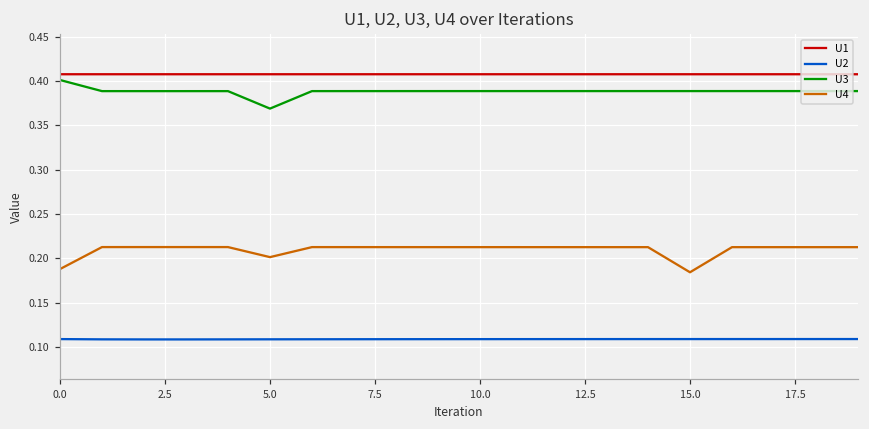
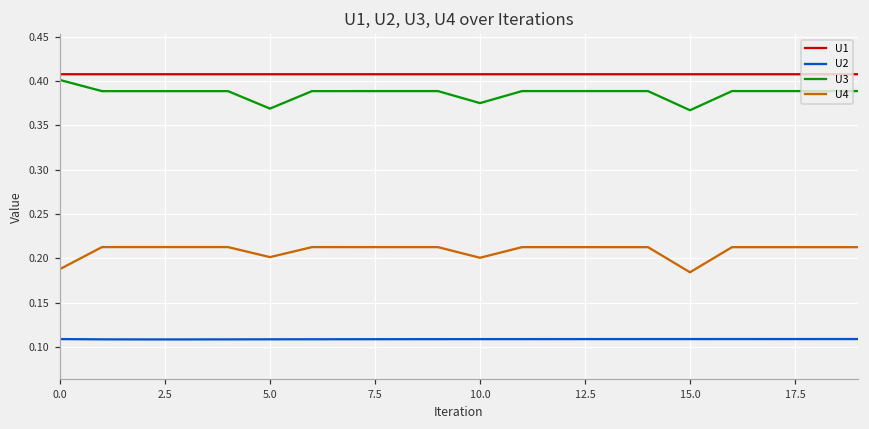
  {
    "U1": {
      "0.0": 0.41,
      "5.0": 0.41,
      "10.0": 0.41,
      "15.0": 0.41
    },
    "U2": {
      "0.0": 0.11,
      "5.0": 0.11,
      "10.0": 0.11,
      "15.0": 0.11
    },
    "U3": {
      "0.0": 0.40,
      "5.0": 0.37,
-     "10.0": 0.39,
-     "15.0": 0.39
+     "10.0": 0.38,
+     "15.0": 0.37
    },
    "U4": {
      "0.0": 0.19,
      "5.0": 0.20,
-     "10.0": 0.21,
+     "10.0": 0.20,
      "15.0": 0.18
    }
  }
